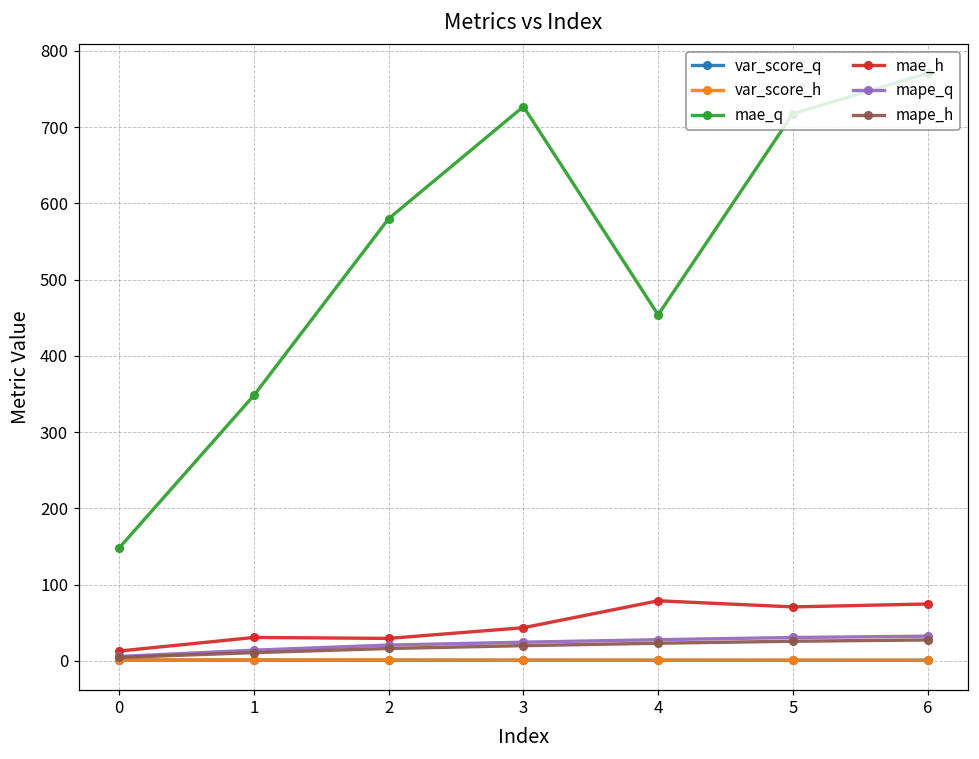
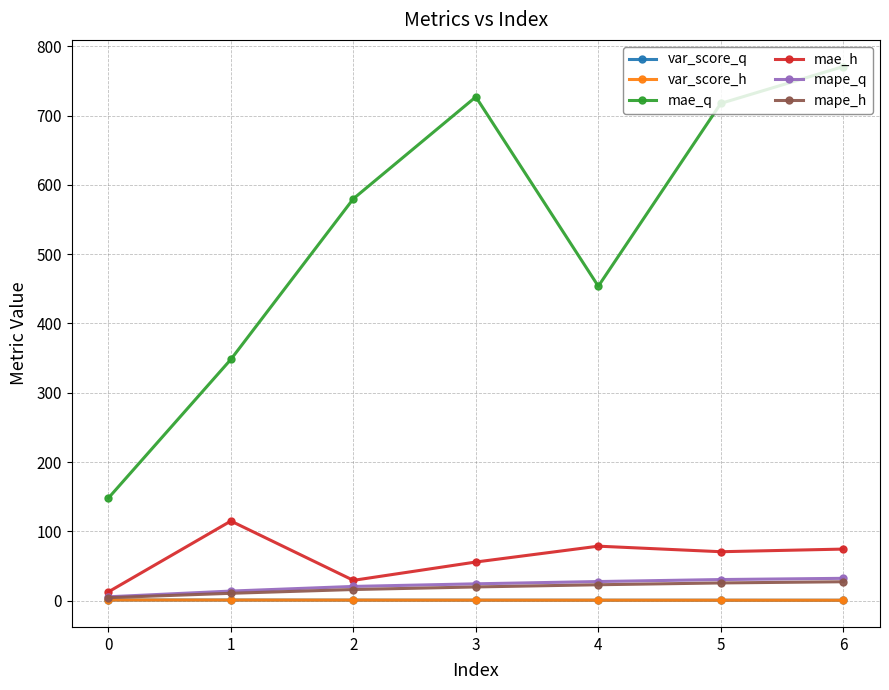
  {
    "var_score_h": {
      "1": 0,
      "2": 0,
      "3": 0,
      "4": 0,
      "5": 0,
      "6": 0
    },
    "mae_q": {
      "0": 150,
      "1": 350,
      "2": 580,
      "3": 730,
      "4": 450
    },
    "mae_h": {
      "0": 10,
-     "1": 30,
+     "1": 110,
      "2": 30,
-     "3": 40,
+     "3": 60,
      "4": 80,
      "5": 70,
      "6": 70
    },
    "mape_q": {
      "2": 20,
      "3": 20,
      "4": 30,
      "5": 30,
      "6": 30
    },
    "mape_h": {
      "2": 20,
      "3": 20,
      "4": 20,
      "5": 30,
      "6": 30
    }
  }
